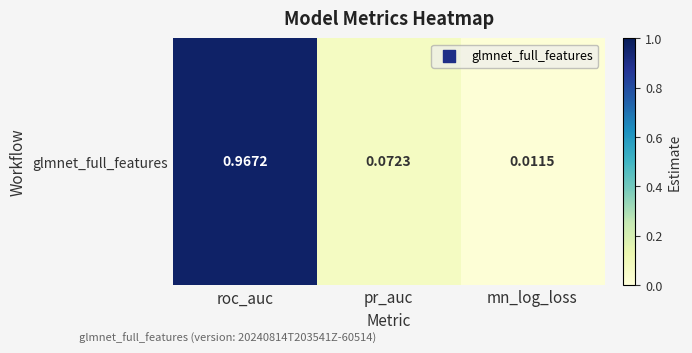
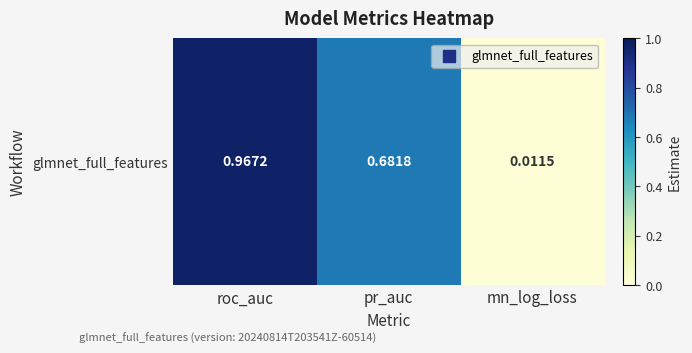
  {
    "glmnet_full_features": {
      "roc_auc": 0.9672,
-     "pr_auc": 0.0723,
+     "pr_auc": 0.6818,
      "mn_log_loss": 0.0115
    }
  }
